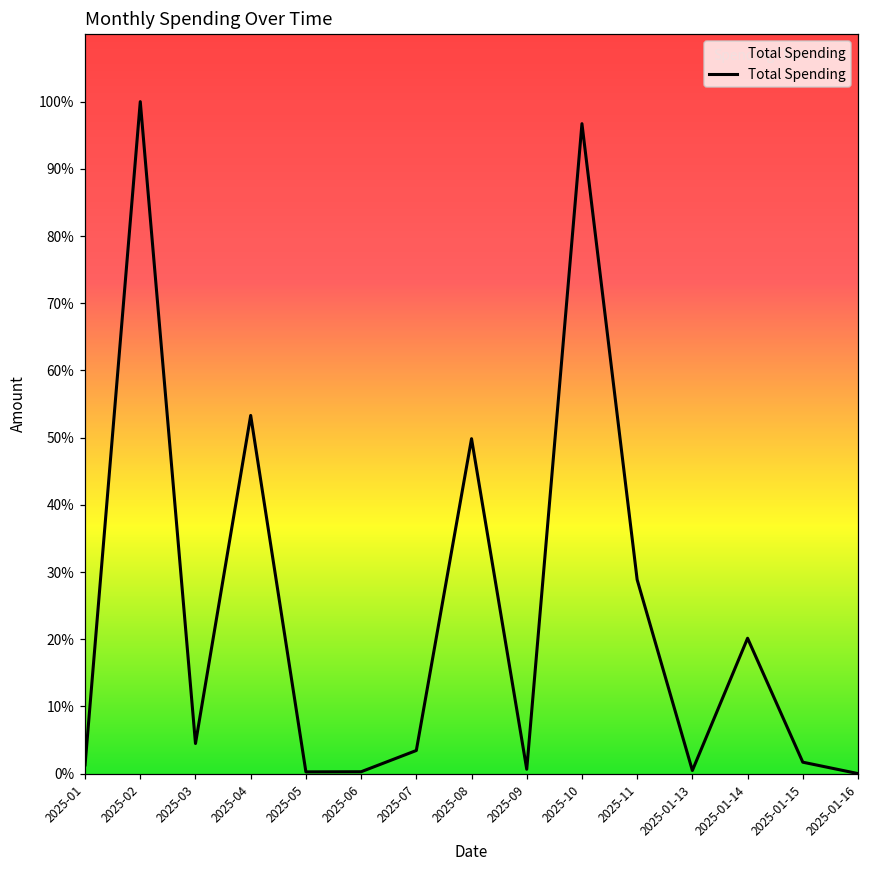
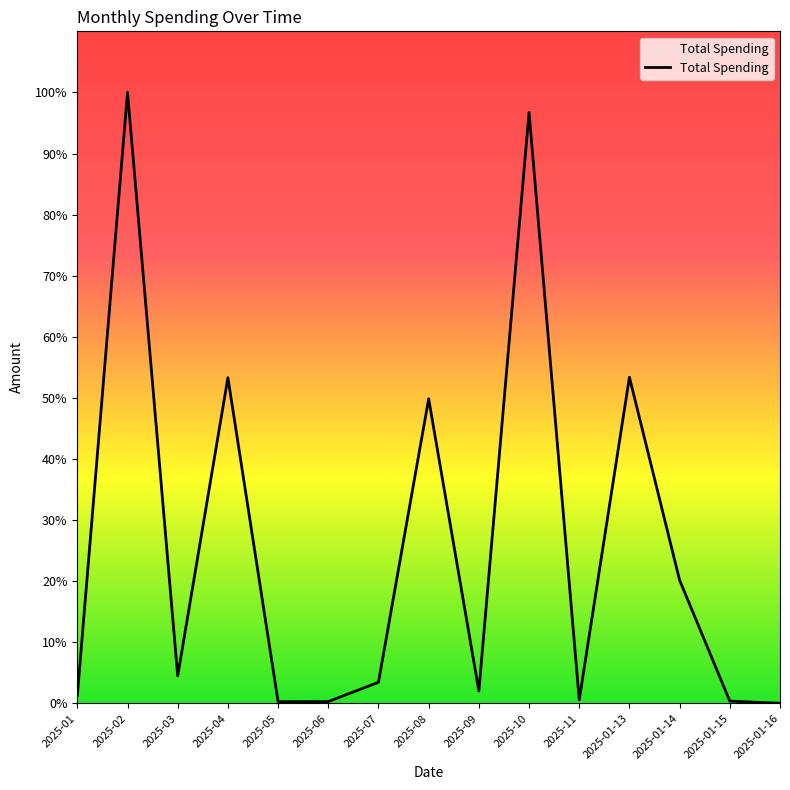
  {
    "2025-01": "1%",
    "2025-02": "100%",
    "2025-03": "4%",
    "2025-04": "53%",
    "2025-05": "0%",
    "2025-06": "0%",
    "2025-07": "3%",
    "2025-08": "50%",
-   "2025-09": "1%",
+   "2025-09": "2%",
    "2025-10": "97%",
-   "2025-11": "29%",
-   "2025-01-13": "0%",
+   "2025-11": "1%",
+   "2025-01-13": "53%",
    "2025-01-14": "20%",
-   "2025-01-15": "2%",
+   "2025-01-15": "0%",
    "2025-01-16": "0%"
  }
